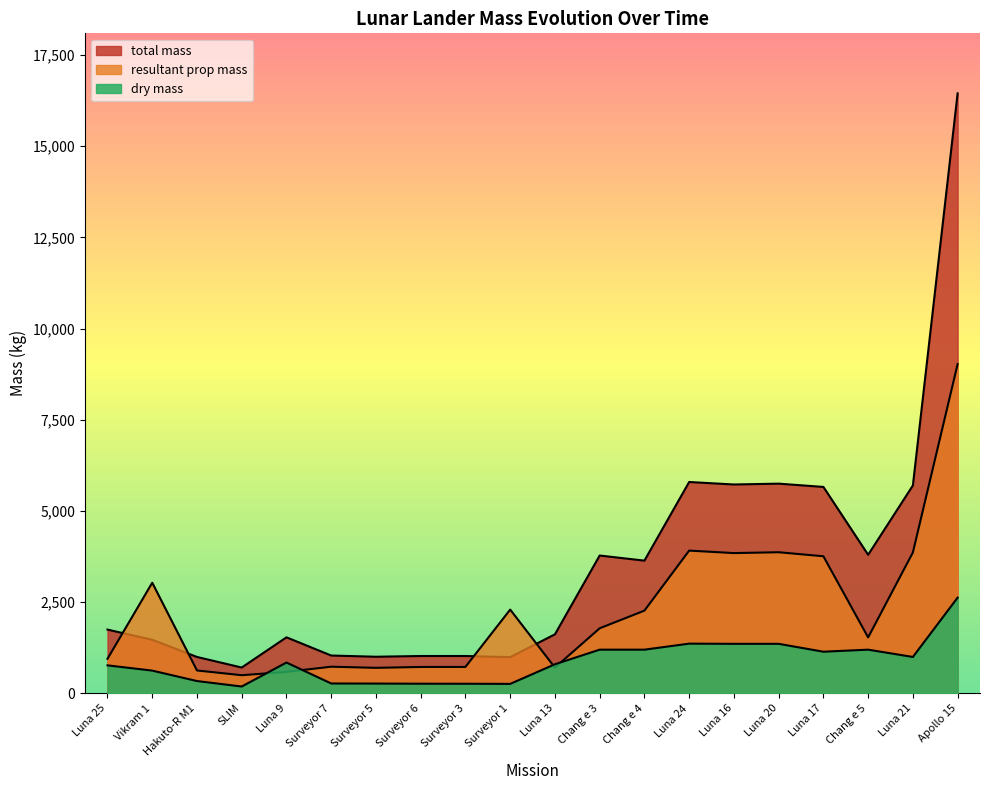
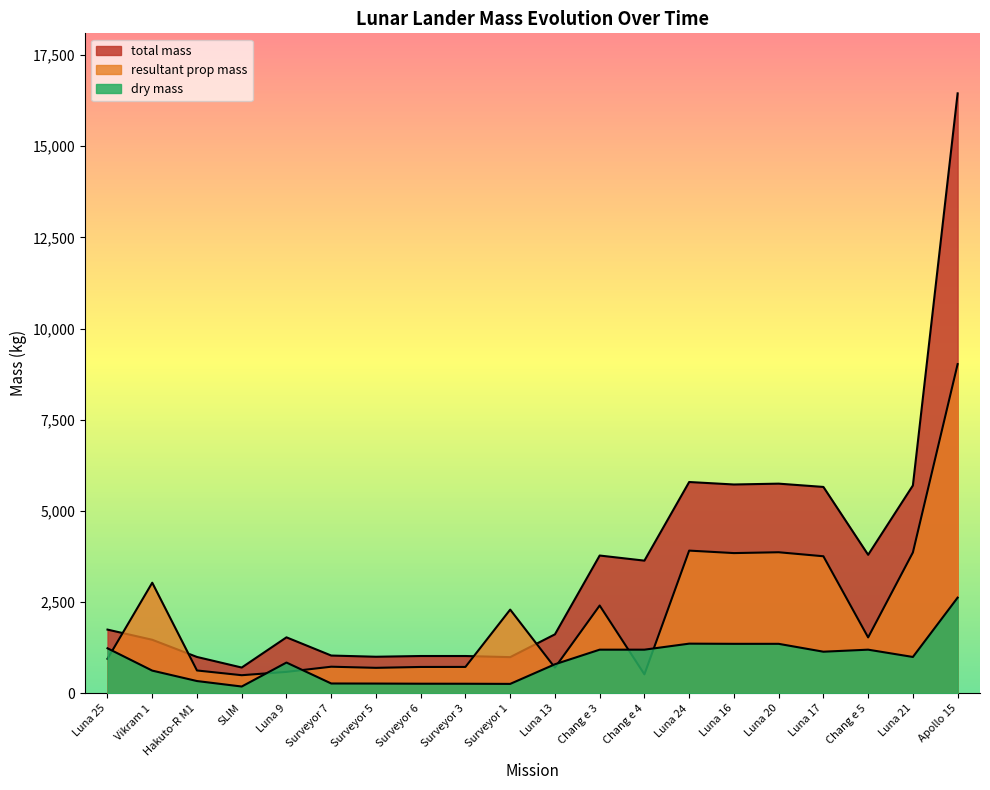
  {
    "total mass": {
      "Luna 25": "1,800",
      "Vikram 1": "1,500",
      "Hakuto-R M1": "1,000",
      "SLIM": "700",
      "Luna 9": "1,500",
      "Surveyor 7": "1,000",
      "Surveyor 5": "1,000",
      "Surveyor 6": "1,000",
      "Surveyor 3": "1,000",
      "Surveyor 1": "1,000",
      "Luna 13": "1,600",
      "Chang e 3": "3,800",
      "Chang e 4": "3,600",
      "Luna 24": "5,800",
      "Luna 16": "5,700",
      "Luna 20": "5,800",
      "Luna 17": "5,700",
      "Chang e 5": "3,800",
      "Luna 21": "5,700",
      "Apollo 15": "16,400"
    },
    "resultant prop mass": {
      "Luna 25": "1,000",
      "Vikram 1": "3,000",
      "Hakuto-R M1": "600",
      "SLIM": "500",
      "Luna 9": "600",
      "Surveyor 7": "700",
      "Surveyor 5": "700",
      "Surveyor 6": "700",
      "Surveyor 3": "700",
      "Surveyor 1": "2,300",
      "Luna 13": "700",
-     "Chang e 3": "1,800",
-     "Chang e 4": "2,300",
+     "Chang e 3": "2,400",
+     "Chang e 4": "500",
      "Luna 24": "3,900",
      "Luna 16": "3,800",
      "Luna 20": "3,900",
      "Luna 17": "3,800",
      "Chang e 5": "1,500",
      "Luna 21": "3,900",
      "Apollo 15": "9,000"
    },
    "dry mass": {
-     "Luna 25": "800",
+     "Luna 25": "1,200",
      "Vikram 1": "600",
      "Hakuto-R M1": "300",
      "SLIM": "200",
      "Luna 9": "800",
      "Surveyor 7": "300",
      "Surveyor 5": "300",
      "Surveyor 6": "300",
      "Surveyor 3": "300",
      "Surveyor 1": "300",
      "Luna 13": "800",
      "Chang e 3": "1,200",
      "Chang e 4": "1,200",
      "Luna 24": "1,400",
      "Luna 16": "1,400",
      "Luna 20": "1,400",
      "Luna 17": "1,100",
      "Chang e 5": "1,200",
      "Luna 21": "1,000",
      "Apollo 15": "2,600"
    }
  }
